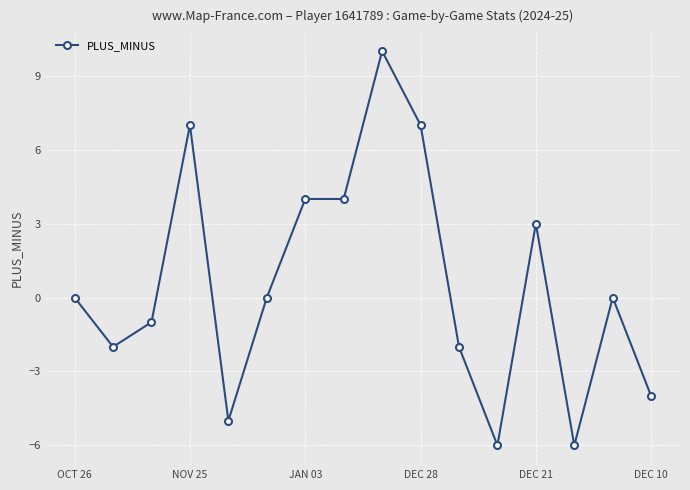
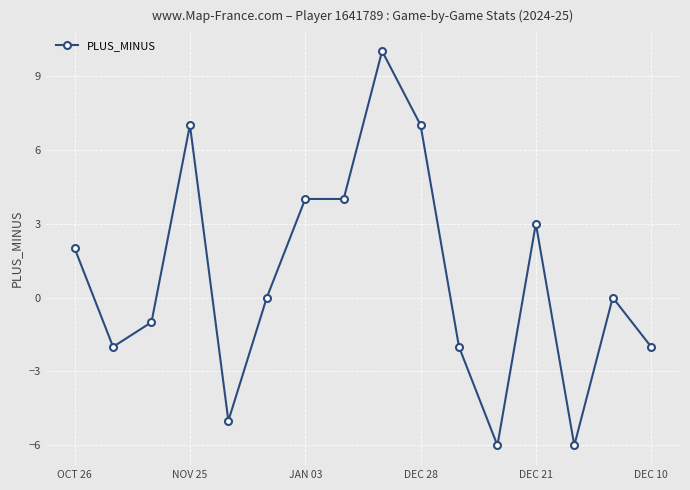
  {
-   "OCT 26": 0,
+   "OCT 26": 2,
    "NOV 25": 7,
    "JAN 03": 4,
    "DEC 28": 7,
    "DEC 21": 3,
-   "DEC 10": -4
+   "DEC 10": -2
  }
